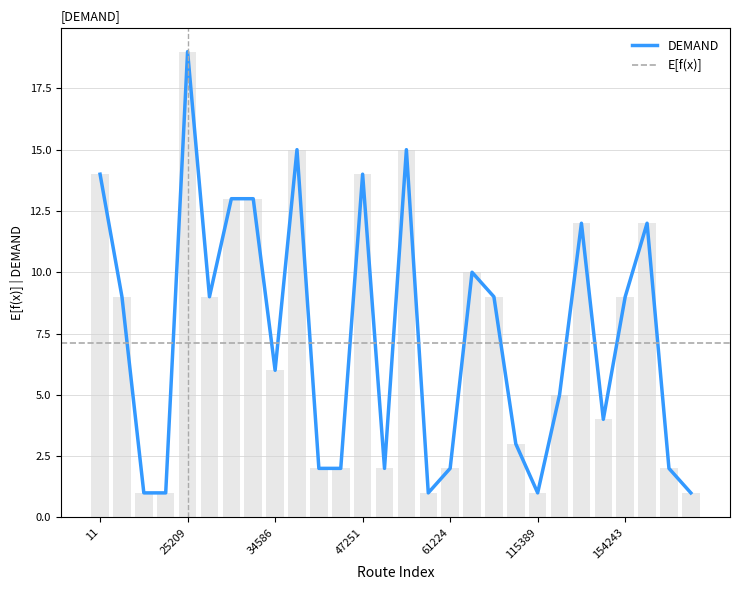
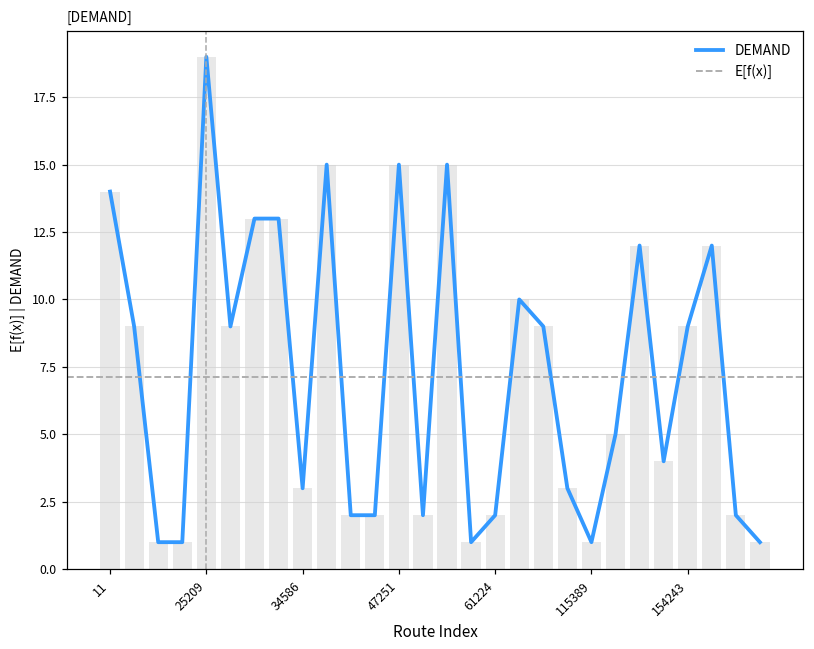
  {
    "DEMAND": {
      "11": 14,
      "25209": 19,
-     "34586": 6,
-     "47251": 14,
+     "34586": 3,
+     "47251": 15,
      "61224": 2,
      "115389": 1,
      "154243": 9
    }
  }
